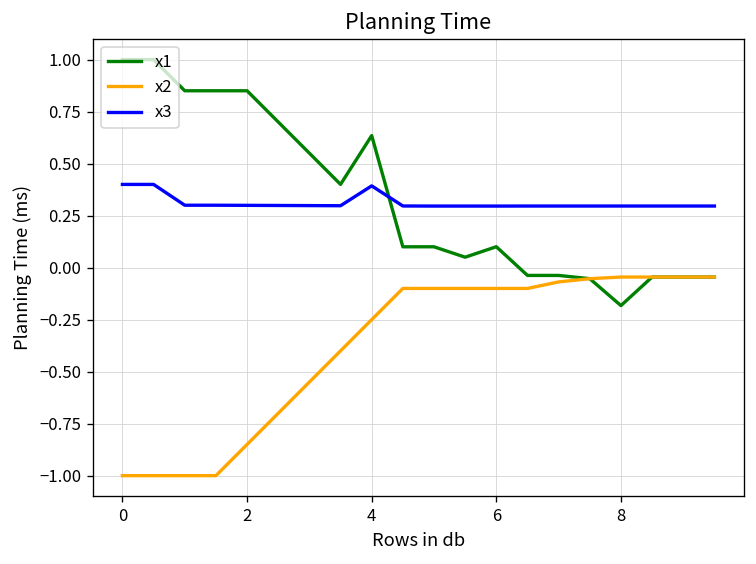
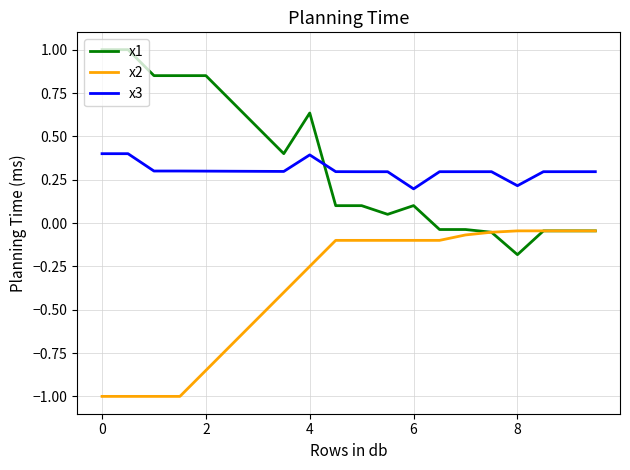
  {
    "x1": {
      "2": 0.85,
      "4": 0.63,
      "6": 0.10,
      "8": -0.18
    },
    "x2": {
      "0": -1.00,
      "2": -0.85,
      "4": -0.25,
      "6": -0.10,
      "8": -0.05
    },
    "x3": {
      "0": 0.40,
      "2": 0.30,
      "4": 0.39,
-     "6": 0.30,
-     "8": 0.30
+     "6": 0.20,
+     "8": 0.22
    }
  }
